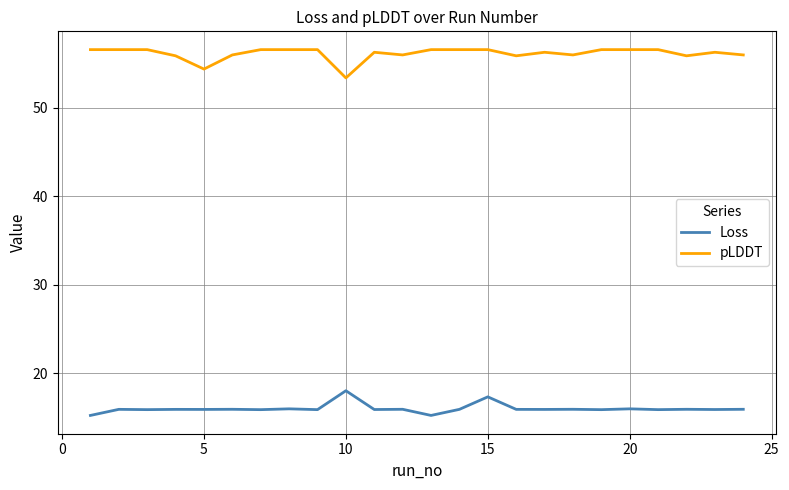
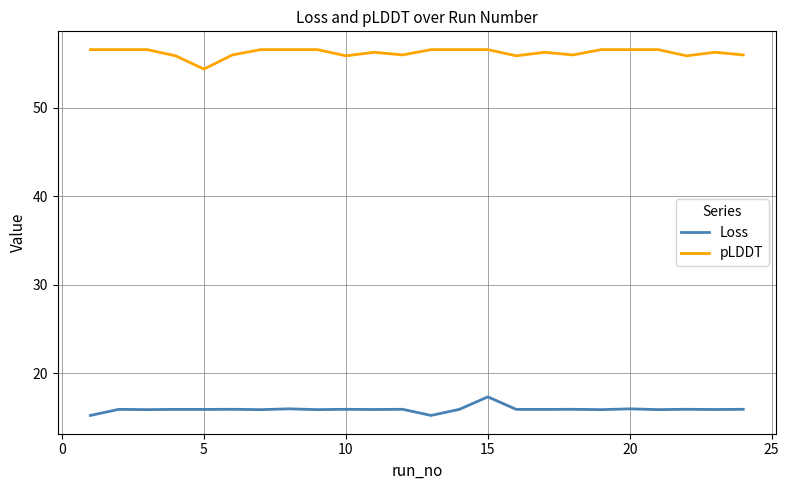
  {
    "Loss": {
      "5": 16,
-     "10": 18,
+     "10": 16,
      "15": 17,
      "20": 16
    },
    "pLDDT": {
      "5": 54,
-     "10": 53,
+     "10": 56,
      "15": 57,
      "20": 57
    }
  }
